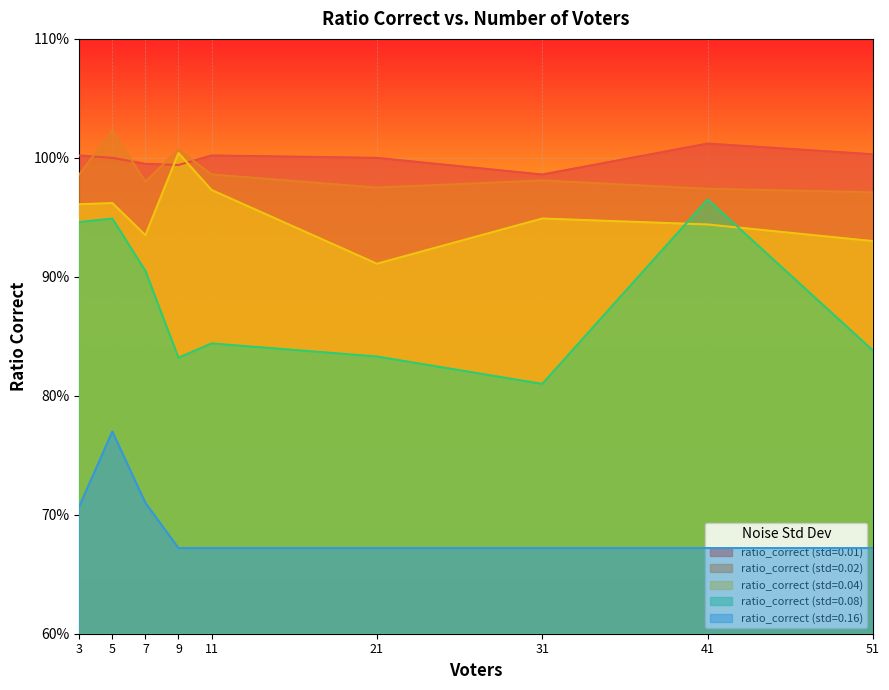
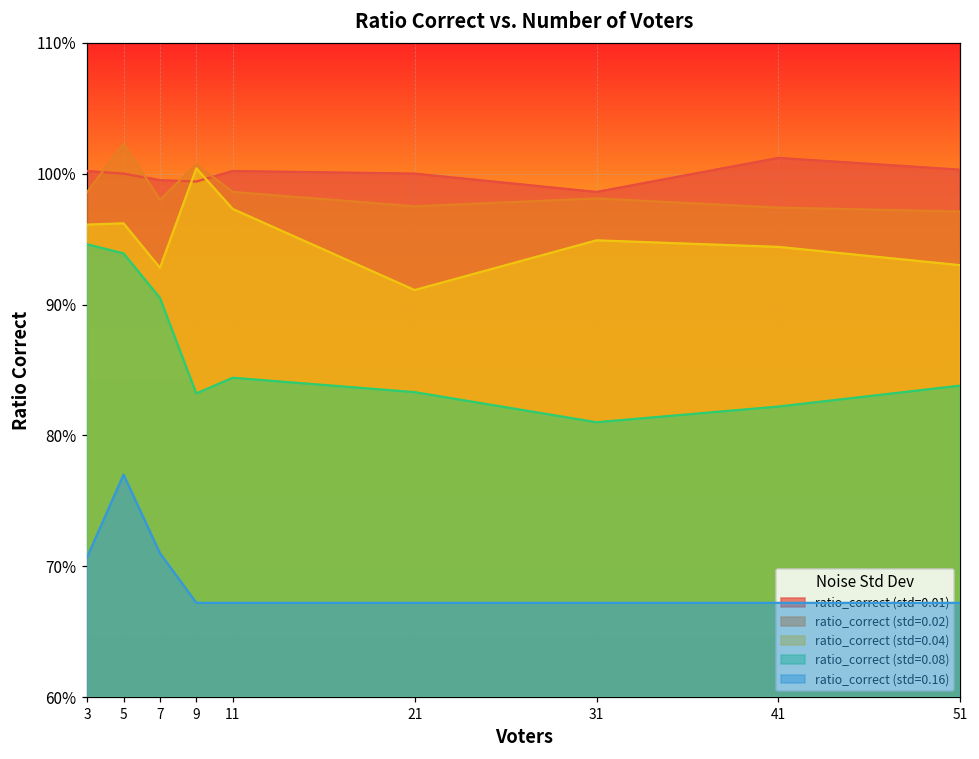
  {
    "ratio_correct (std=0.04)": {
      "3": "96.1%",
      "5": "96.2%",
-     "7": "93.5%",
+     "7": "92.8%",
      "9": "100.4%",
      "11": "97.3%",
      "21": "91.1%",
      "31": "94.9%",
      "41": "94.4%",
      "51": "93.0%"
    },
    "ratio_correct (std=0.08)": {
      "3": "94.6%",
-     "5": "94.9%",
+     "5": "93.9%",
      "7": "90.5%",
      "9": "83.2%",
      "11": "84.4%",
      "21": "83.3%",
      "31": "81.0%",
-     "41": "96.5%",
+     "41": "82.2%",
      "51": "83.8%"
    },
    "ratio_correct (std=0.16)": {
      "3": "70.7%",
      "5": "77.0%",
      "7": "71.0%",
      "9": "67.2%",
      "11": "67.2%",
      "21": "67.2%",
      "31": "67.2%",
      "51": "67.2%"
    }
  }
